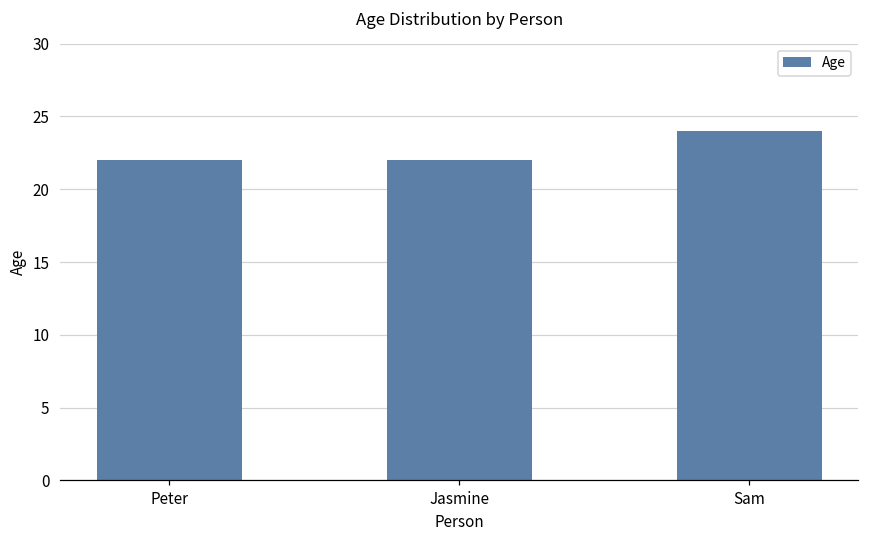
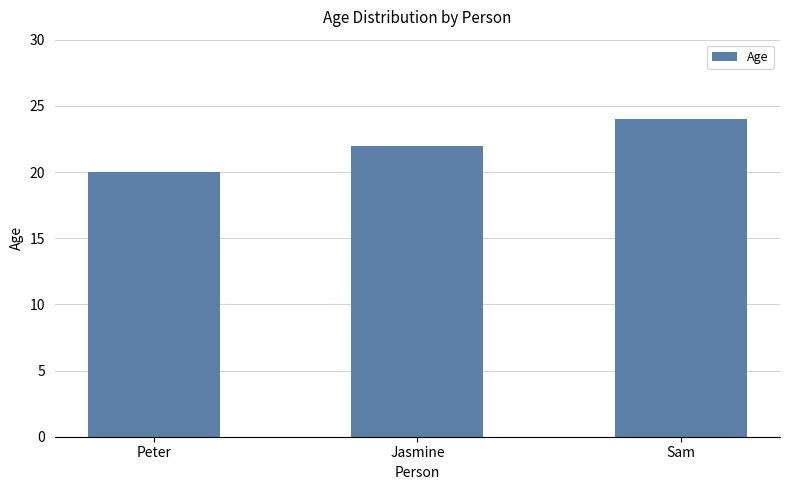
  {
-   "Peter": 22,
+   "Peter": 20,
    "Jasmine": 22,
    "Sam": 24
  }
